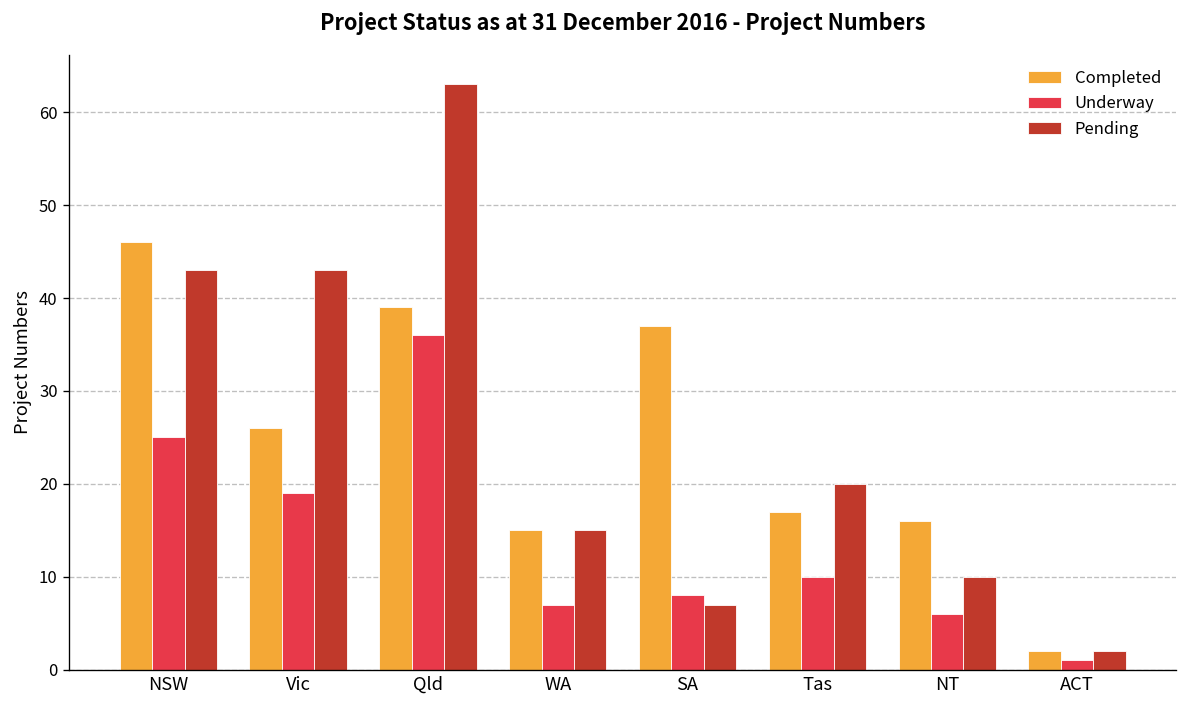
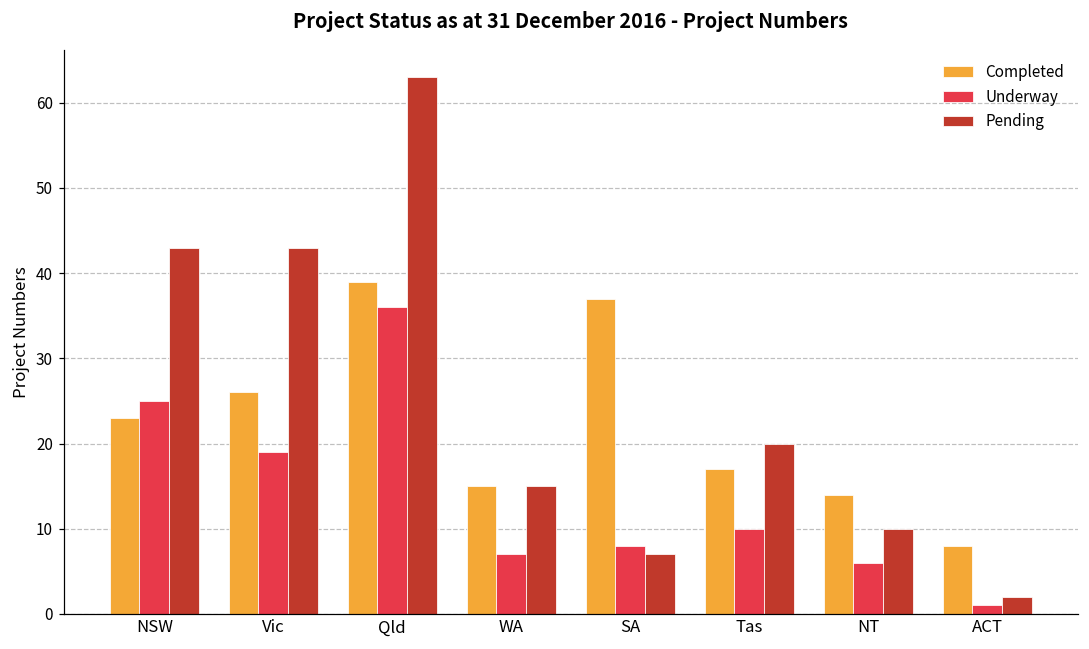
  {
    "Completed": {
-     "NSW": 46,
+     "NSW": 23,
      "Vic": 26,
      "Qld": 39,
      "WA": 15,
      "SA": 37,
      "Tas": 17,
-     "NT": 16,
-     "ACT": 2
+     "NT": 14,
+     "ACT": 8
    }
  }
